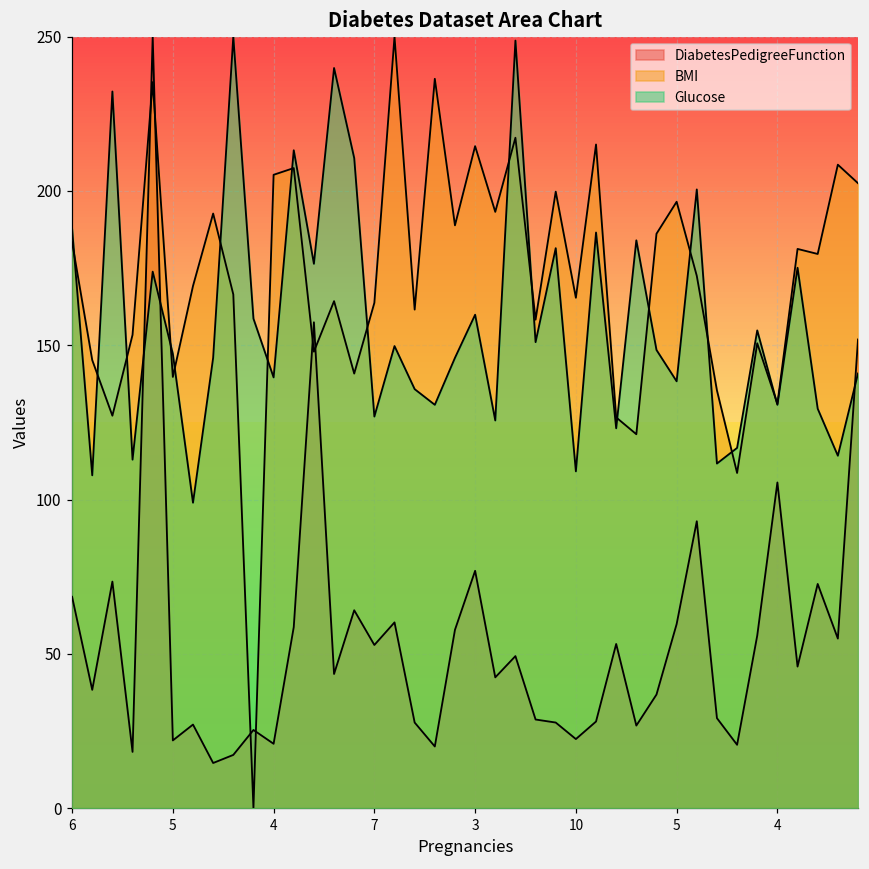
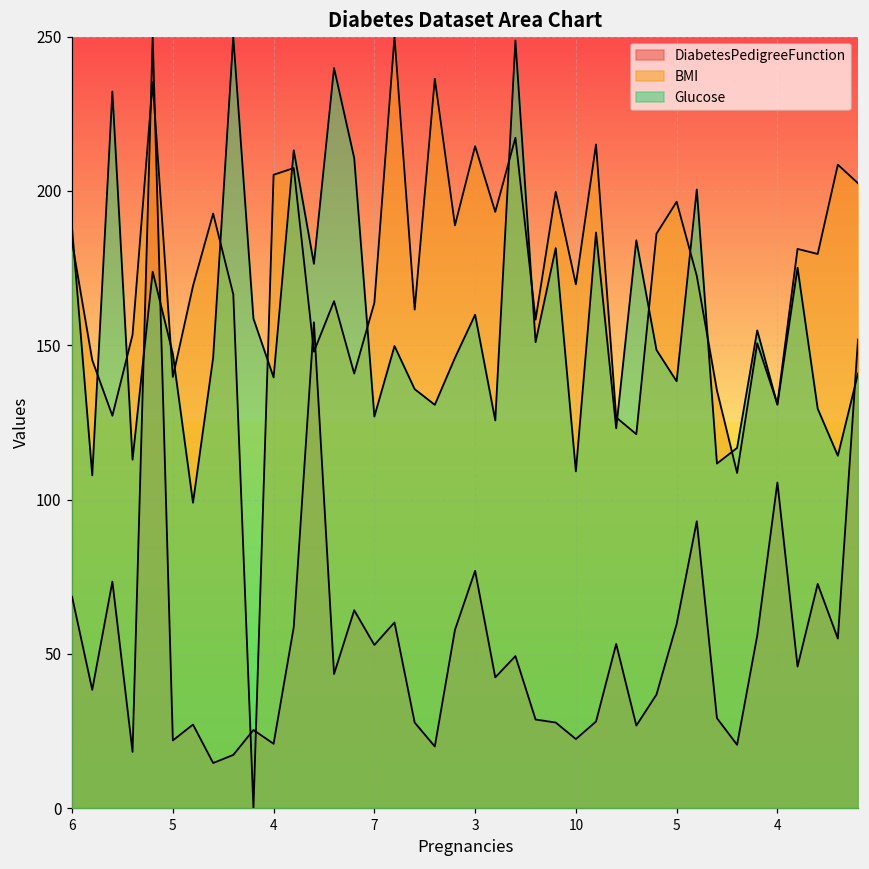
  {
    "DiabetesPedigreeFunction": {
      "10": 22
    },
    "BMI": {
-     "10": 165
+     "10": 170
    },
    "Glucose": {
      "10": 109
    }
  }
